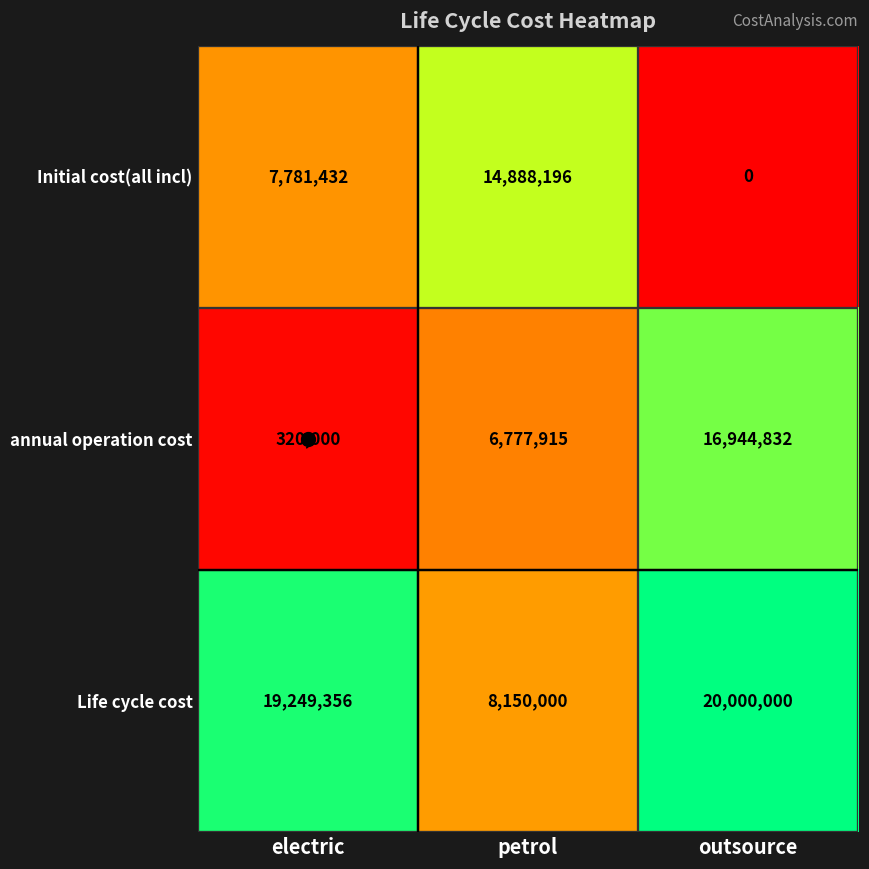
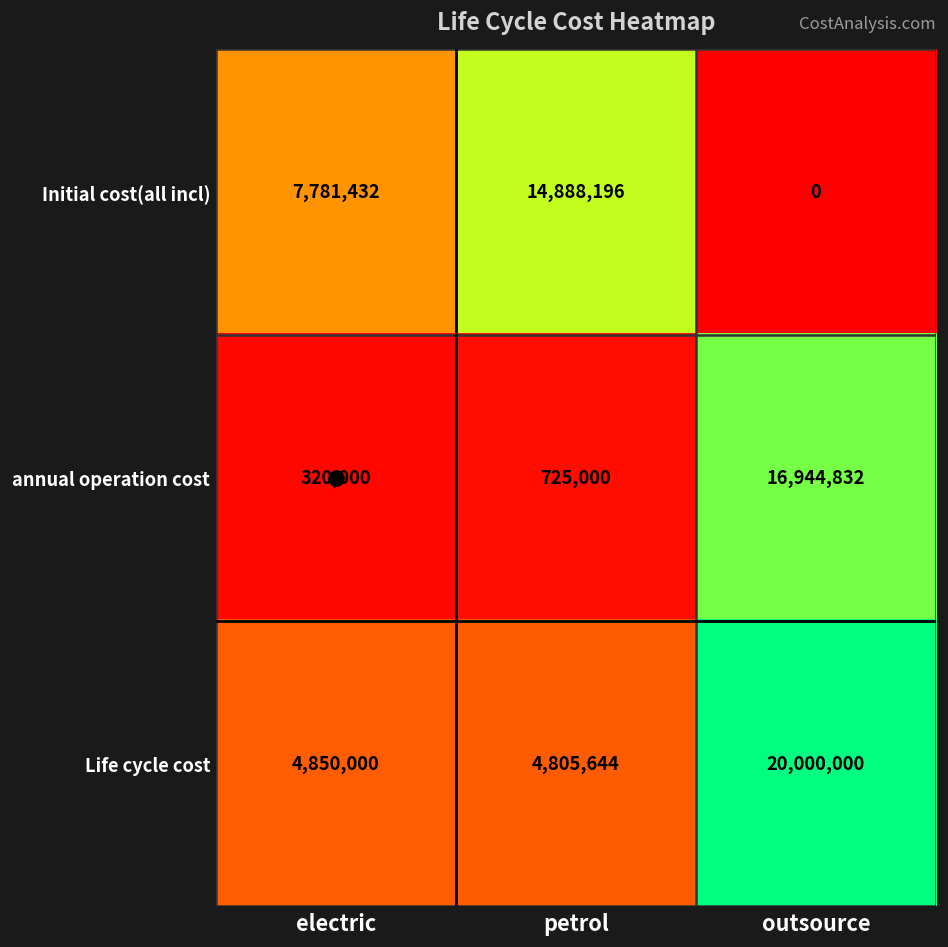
  {
    "Initial cost(all incl)": {
      "electric": "7,781,432",
      "petrol": "14,888,196",
      "outsource": "0"
    },
    "annual operation cost": {
-     "petrol": "6,777,915",
+     "petrol": "725,000",
      "outsource": "16,944,832"
    },
    "Life cycle cost": {
-     "electric": "19,249,356",
-     "petrol": "8,150,000",
+     "electric": "4,850,000",
+     "petrol": "4,805,644",
      "outsource": "20,000,000"
    }
  }
